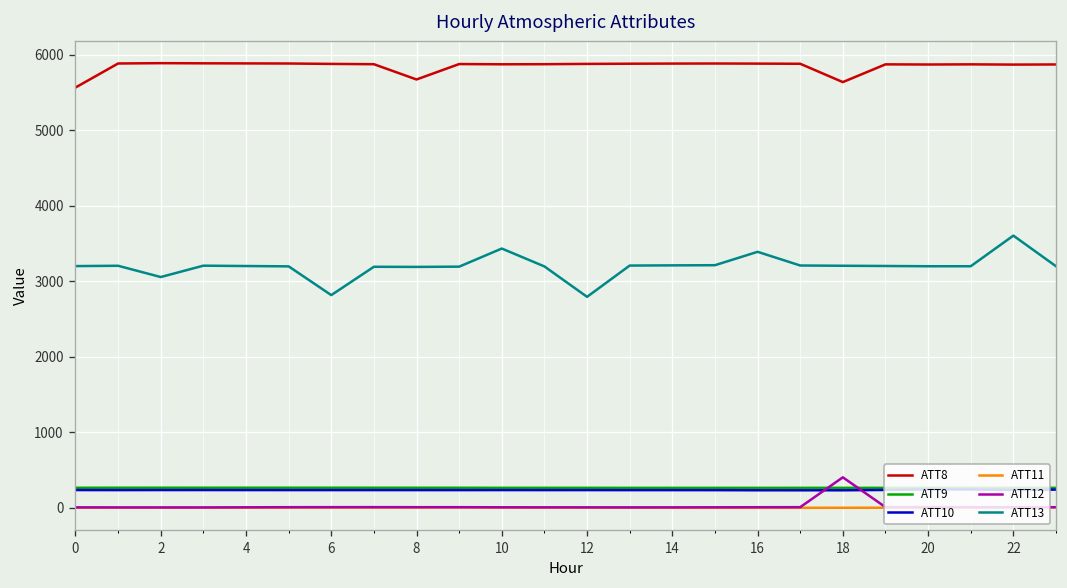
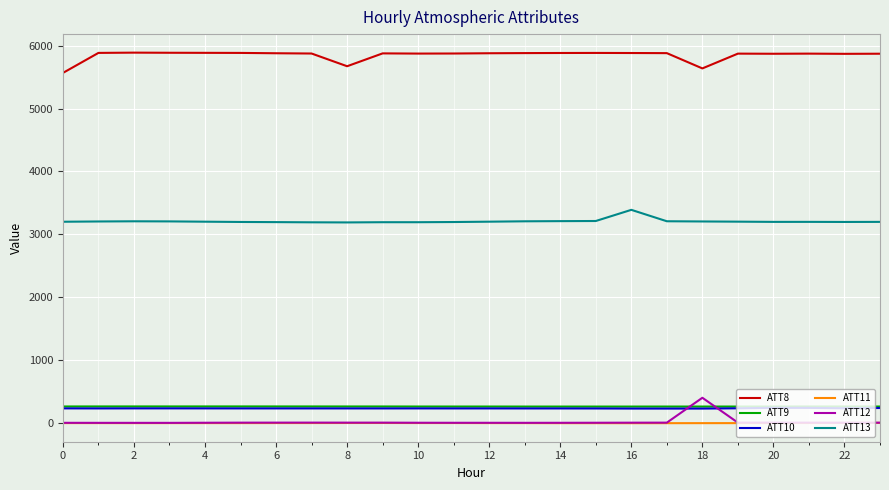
  {
    "ATT8": {
      "0": 5600,
      "2": 5900,
      "4": 5900,
      "6": 5900,
      "8": 5700,
      "10": 5900,
      "12": 5900,
      "14": 5900,
      "16": 5900,
      "18": 5600,
      "20": 5900,
      "22": 5900
    },
    "ATT11": {
      "18": 0
    },
    "ATT12": {
      "18": 400
    },
    "ATT13": {
      "0": 3200,
-     "2": 3100,
+     "2": 3200,
      "4": 3200,
-     "6": 2800,
+     "6": 3200,
      "8": 3200,
-     "10": 3400,
-     "12": 2800,
+     "10": 3200,
+     "12": 3200,
      "14": 3200,
      "16": 3400,
      "18": 3200,
      "20": 3200,
-     "22": 3600
+     "22": 3200
    }
  }
